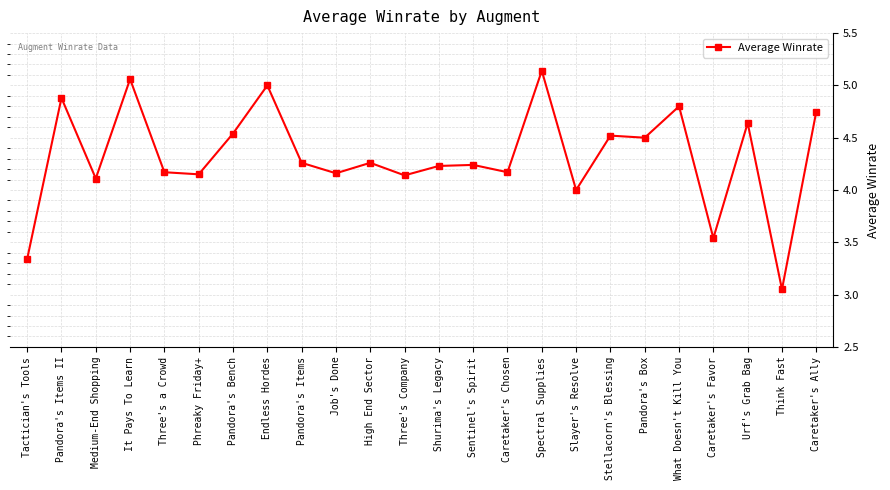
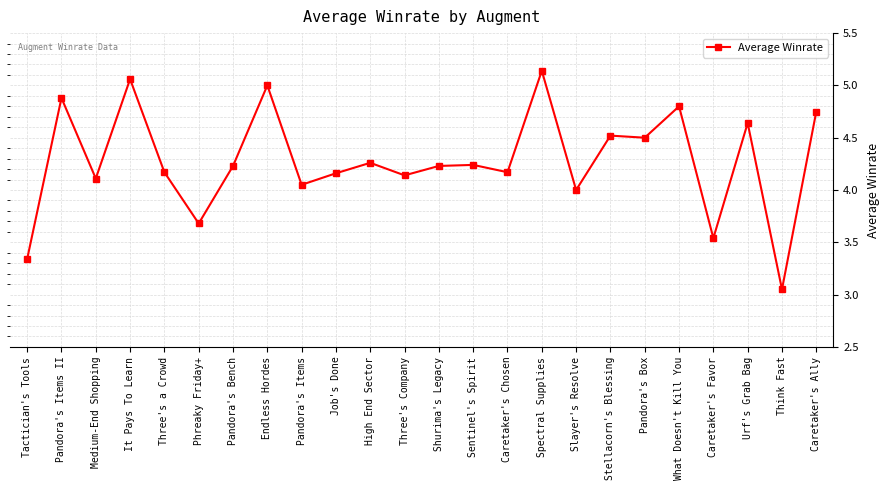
  {
    "Tactician's Tools": 3.34,
    "Pandora's Items II": 4.88,
    "Medium-End Shopping": 4.11,
    "It Pays To Learn": 5.06,
    "Three's a Crowd": 4.17,
-   "Phreaky Friday+": 4.15,
-   "Pandora's Bench": 4.54,
+   "Phreaky Friday+": 3.68,
+   "Pandora's Bench": 4.23,
    "Endless Hordes": 5.00,
-   "Pandora's Items": 4.26,
+   "Pandora's Items": 4.05,
    "Job's Done": 4.16,
    "High End Sector": 4.26,
    "Three's Company": 4.14,
    "Shurima's Legacy": 4.23,
    "Sentinel's Spirit": 4.24,
    "Caretaker's Chosen": 4.17,
    "Spectral Supplies": 5.14,
    "Slayer's Resolve": 4.00,
    "Stellacorn's Blessing": 4.52,
    "Pandora's Box": 4.50,
    "What Doesn't Kill You": 4.80,
    "Caretaker's Favor": 3.54,
    "Urf's Grab Bag": 4.64,
    "Think Fast": 3.05,
    "Caretaker's Ally": 4.75
  }
